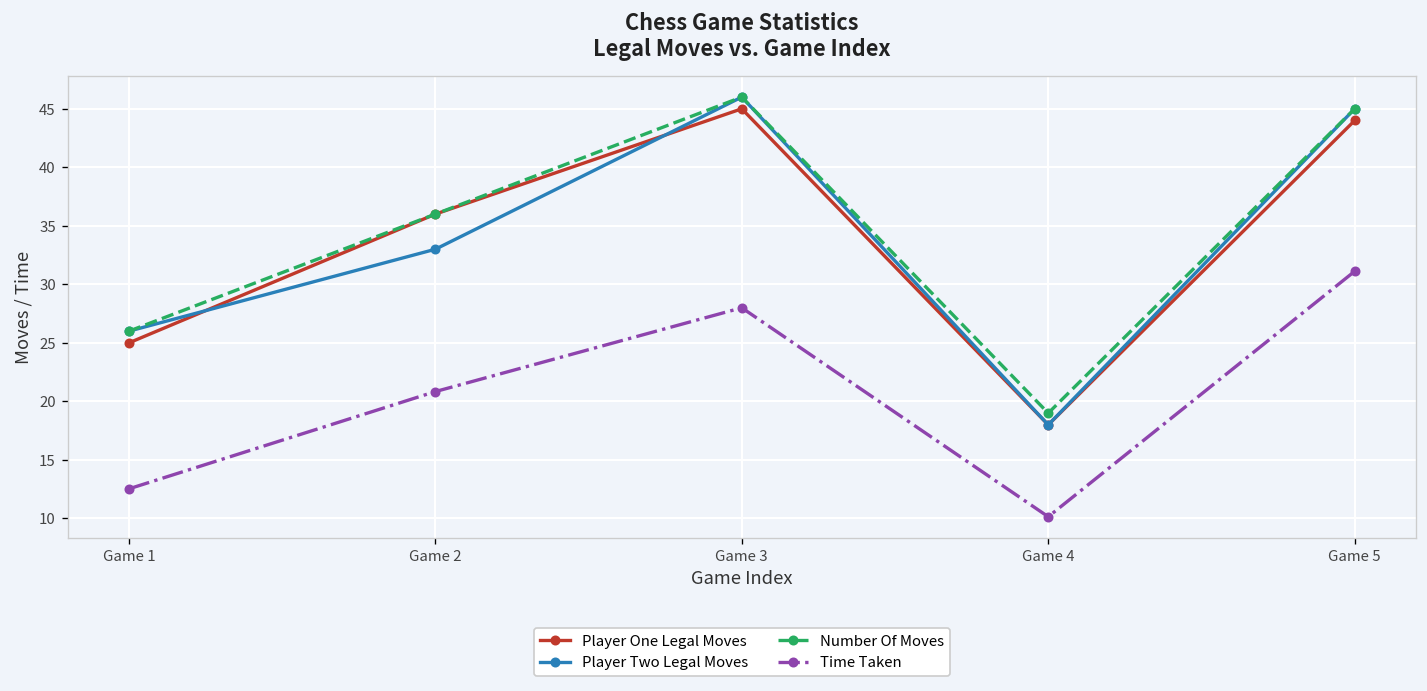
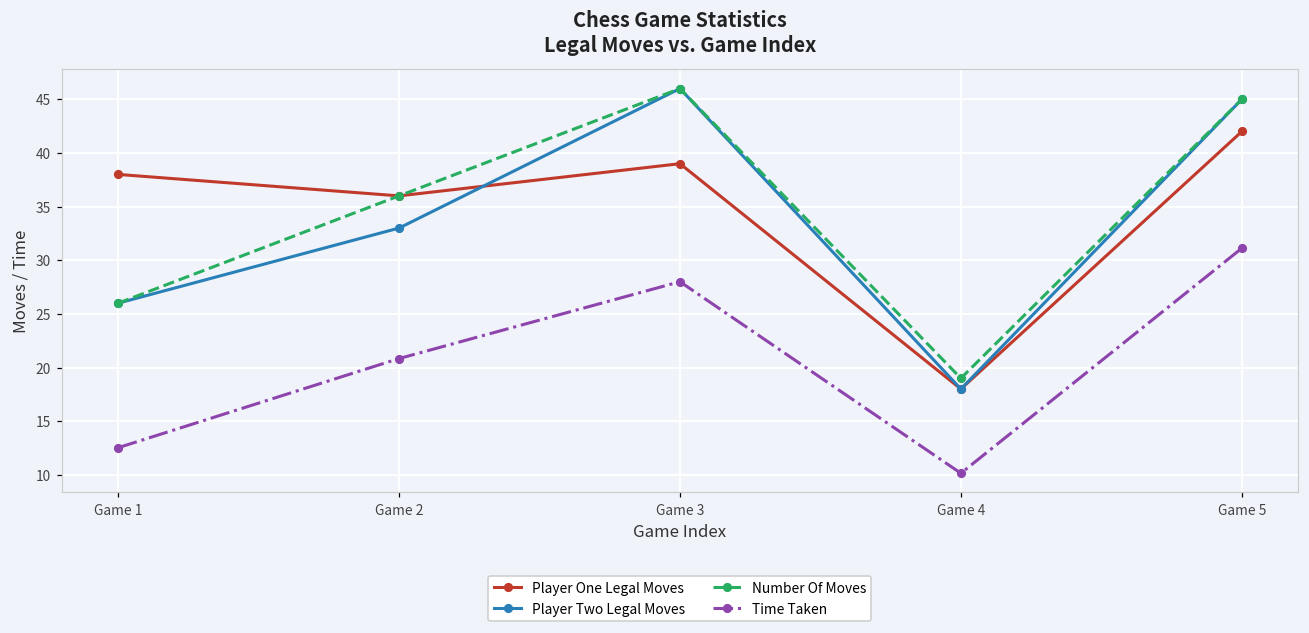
  {
    "Player One Legal Moves": {
-     "Game 1": 25,
-     "Game 3": 45,
-     "Game 5": 44
+     "Game 1": 38,
+     "Game 3": 39,
+     "Game 5": 42
    },
    "Player Two Legal Moves": {
      "Game 2": 33
    },
    "Number Of Moves": {
      "Game 4": 19
    },
    "Time Taken": {
      "Game 1": 13,
      "Game 2": 21,
      "Game 3": 28,
      "Game 4": 10,
      "Game 5": 31
    }
  }
